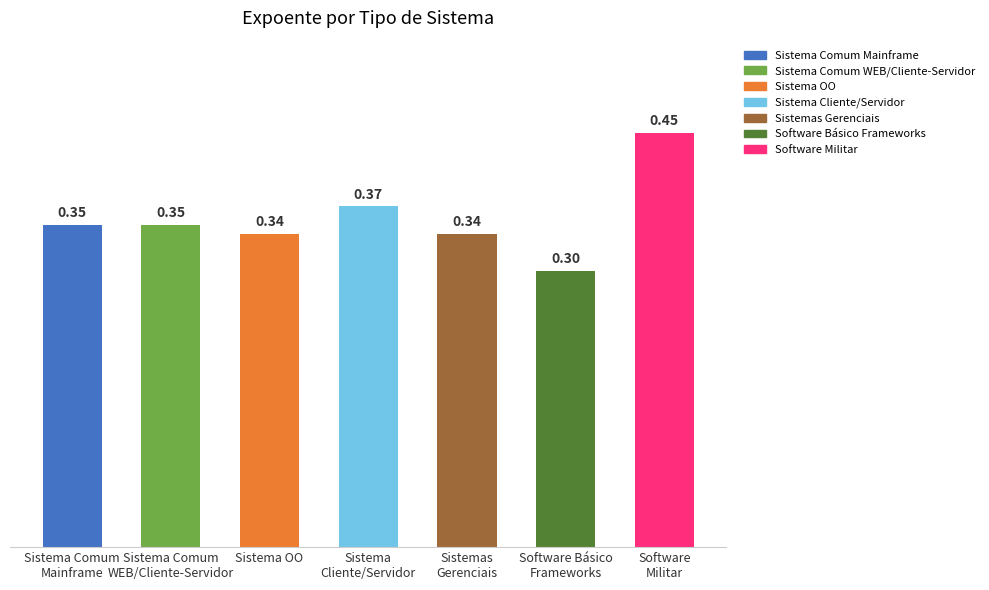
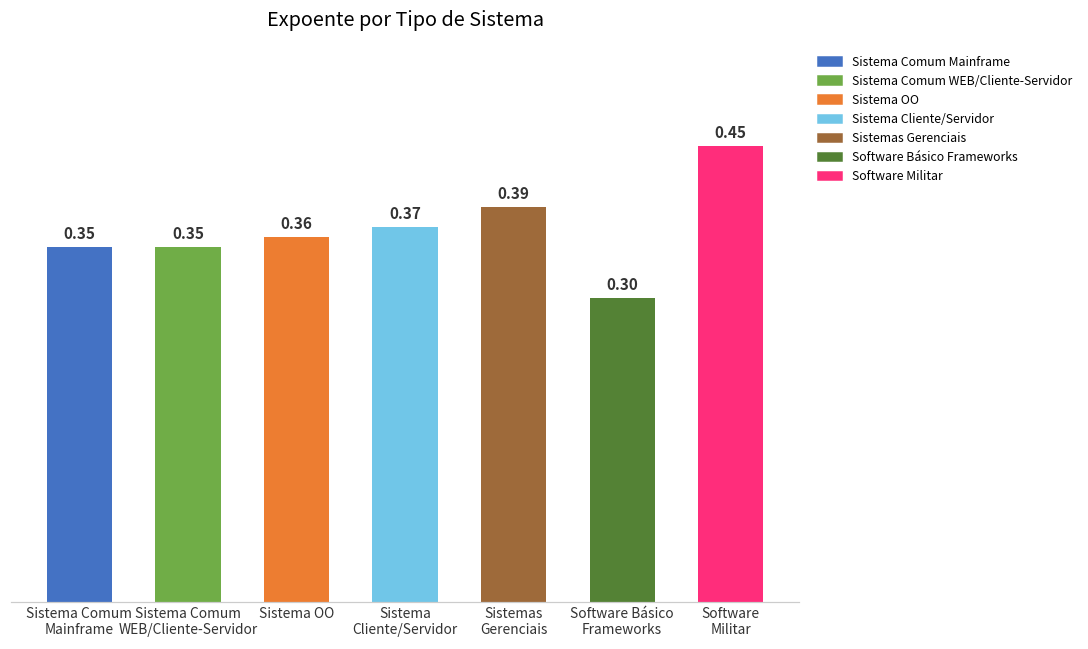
  {
    "Sistema Comum Mainframe": 0.35,
    "Sistema Comum WEB/Cliente-Servidor": 0.35,
-   "Sistema OO": 0.34,
+   "Sistema OO": 0.36,
    "Sistema Cliente/Servidor": 0.37,
-   "Sistemas Gerenciais": 0.34,
+   "Sistemas Gerenciais": 0.39,
    "Software Básico Frameworks": 0.30,
    "Software Militar": 0.45
  }
